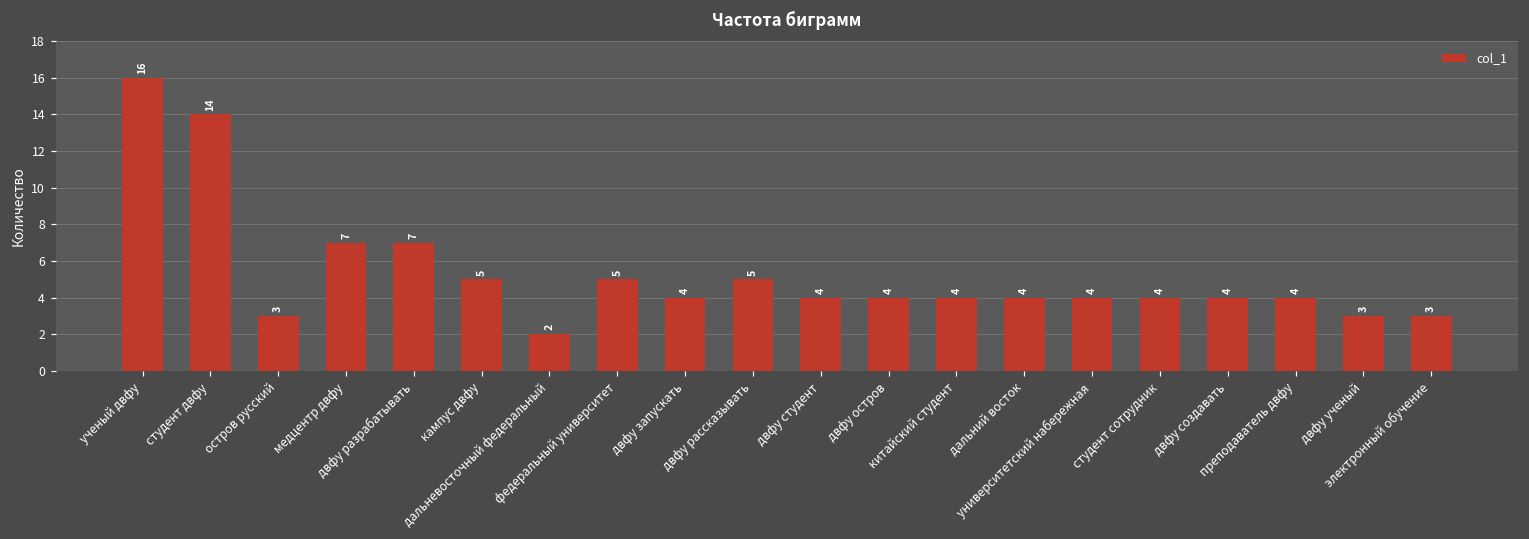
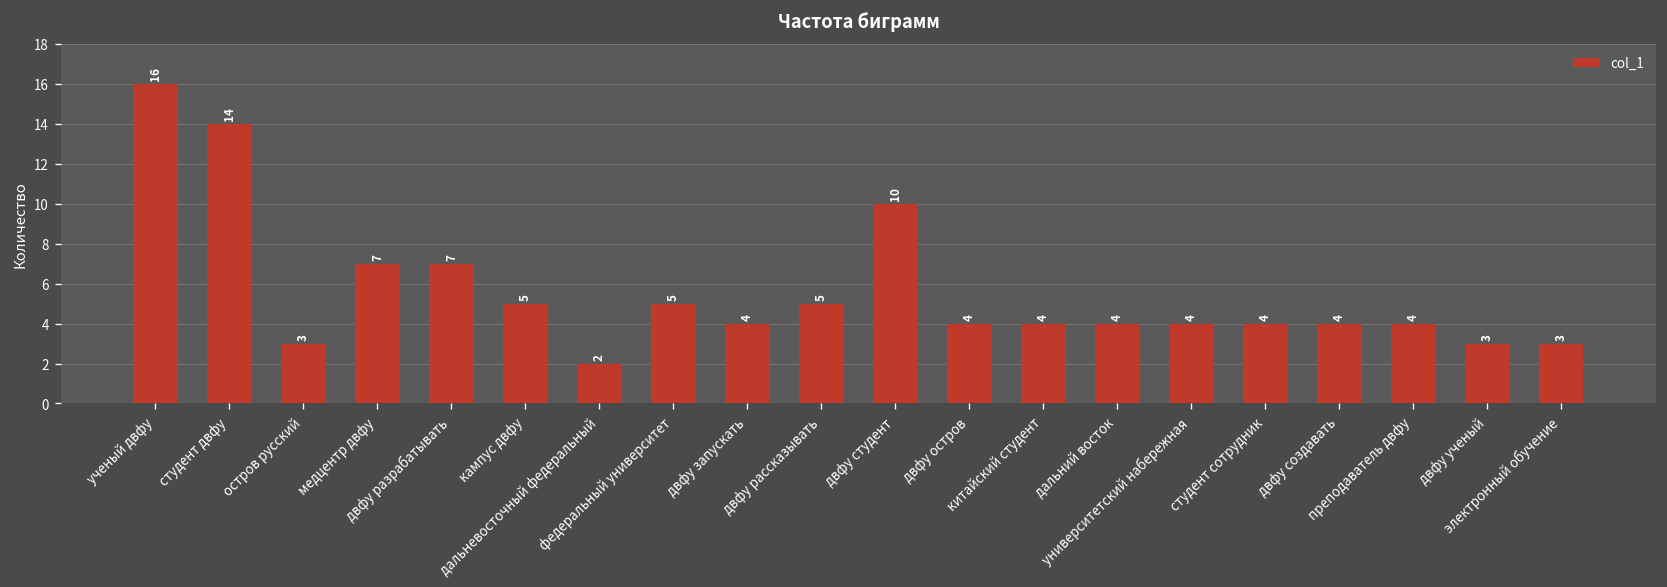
  {
    "ученый двфу": 16,
    "студент двфу": 14,
    "остров русский": 3,
    "медцентр двфу": 7,
    "двфу разрабатывать": 7,
    "кампус двфу": 5,
    "дальневосточный федеральный": 2,
    "федеральный университет": 5,
    "двфу запускать": 4,
    "двфу рассказывать": 5,
-   "двфу студент": 4,
+   "двфу студент": 10,
    "двфу остров": 4,
    "китайский студент": 4,
    "дальний восток": 4,
    "университетский набережная": 4,
    "студент сотрудник": 4,
    "двфу создавать": 4,
    "преподаватель двфу": 4,
    "двфу ученый": 3,
    "электронный обучение": 3
  }
